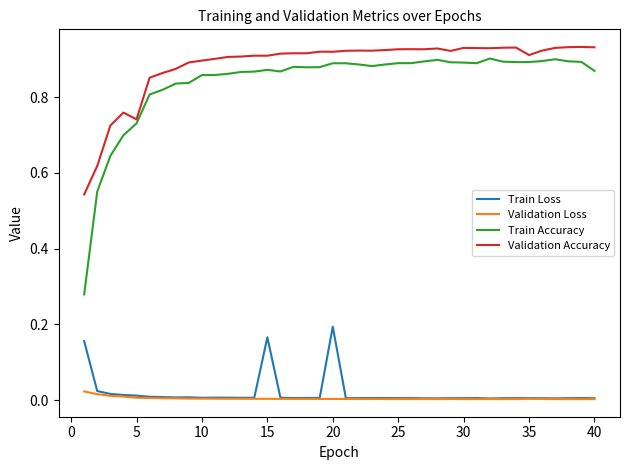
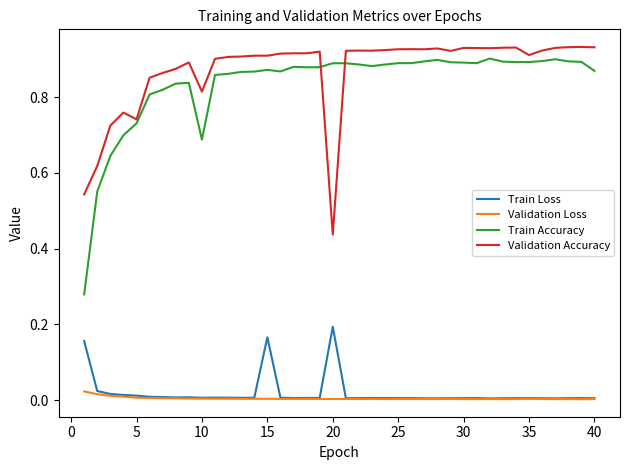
  {
    "Train Loss": {
      "15": 0.17,
      "20": 0.19
    },
    "Validation Loss": {
      "15": 0.00,
      "20": 0.00
    },
    "Train Accuracy": {
      "5": 0.73,
-     "10": 0.86,
+     "10": 0.69,
      "15": 0.87,
      "20": 0.89,
      "25": 0.89,
      "30": 0.89,
      "35": 0.89,
      "40": 0.87
    },
    "Validation Accuracy": {
      "5": 0.74,
-     "10": 0.90,
+     "10": 0.81,
      "15": 0.91,
-     "20": 0.92,
+     "20": 0.44,
      "25": 0.93,
      "30": 0.93,
      "35": 0.91,
      "40": 0.93
    }
  }
